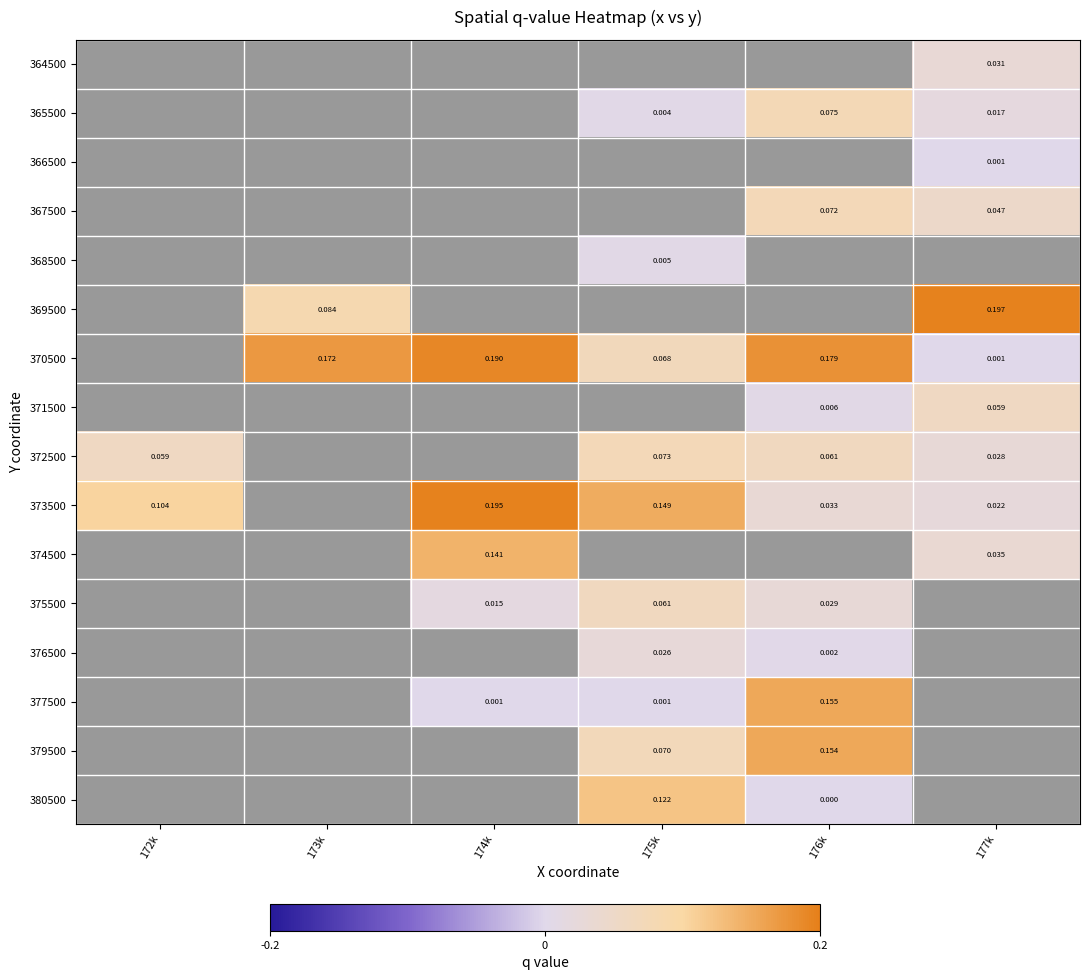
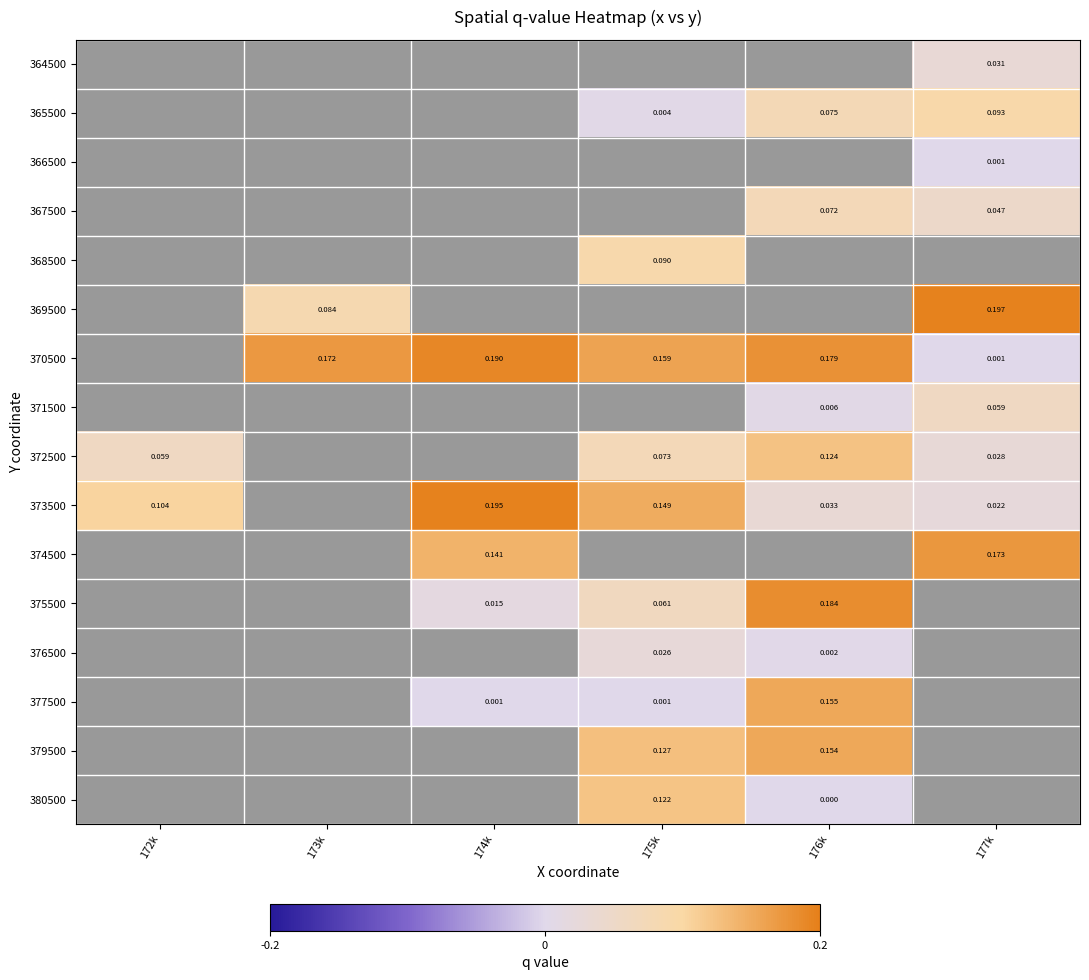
  {
    "364500": {
      "177k": 0.031
    },
    "365500": {
      "175k": 0.004,
      "176k": 0.075,
-     "177k": 0.017
+     "177k": 0.093
    },
    "366500": {
      "177k": 0.001
    },
    "367500": {
      "176k": 0.072,
      "177k": 0.047
    },
    "368500": {
-     "175k": 0.005
+     "175k": 0.090
    },
    "369500": {
      "173k": 0.084,
      "177k": 0.197
    },
    "370500": {
      "173k": 0.172,
      "174k": 0.190,
-     "175k": 0.068,
+     "175k": 0.159,
      "176k": 0.179,
      "177k": 0.001
    },
    "371500": {
      "176k": 0.006,
      "177k": 0.059
    },
    "372500": {
      "172k": 0.059,
      "175k": 0.073,
-     "176k": 0.061,
+     "176k": 0.124,
      "177k": 0.028
    },
    "373500": {
      "172k": 0.104,
      "174k": 0.195,
      "175k": 0.149,
      "176k": 0.033,
      "177k": 0.022
    },
    "374500": {
      "174k": 0.141,
-     "177k": 0.035
+     "177k": 0.173
    },
    "375500": {
      "174k": 0.015,
      "175k": 0.061,
-     "176k": 0.029
+     "176k": 0.184
    },
    "376500": {
      "175k": 0.026,
      "176k": 0.002
    },
    "377500": {
      "174k": 0.001,
      "175k": 0.001,
      "176k": 0.155
    },
    "379500": {
-     "175k": 0.070,
+     "175k": 0.127,
      "176k": 0.154
    },
    "380500": {
      "175k": 0.122,
      "176k": 0.000
    }
  }
